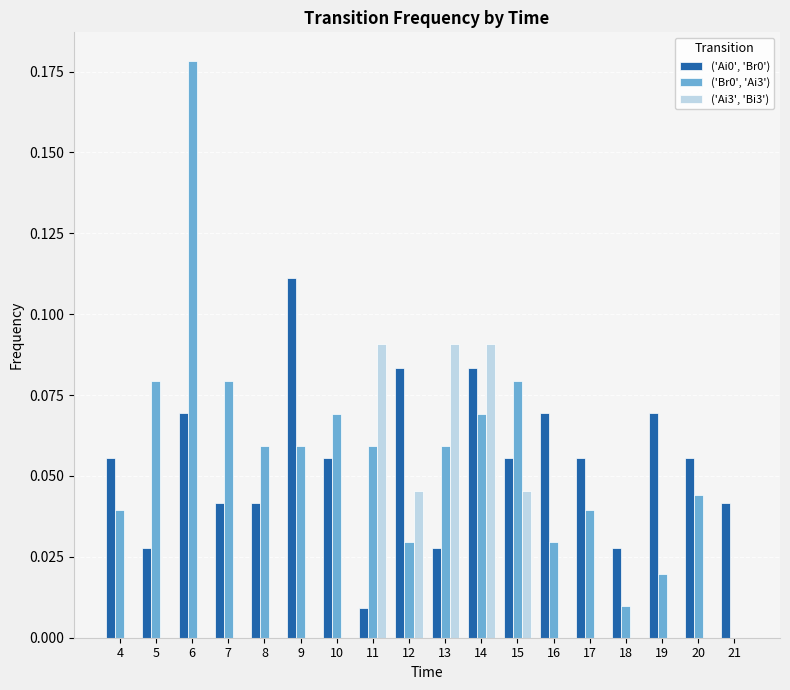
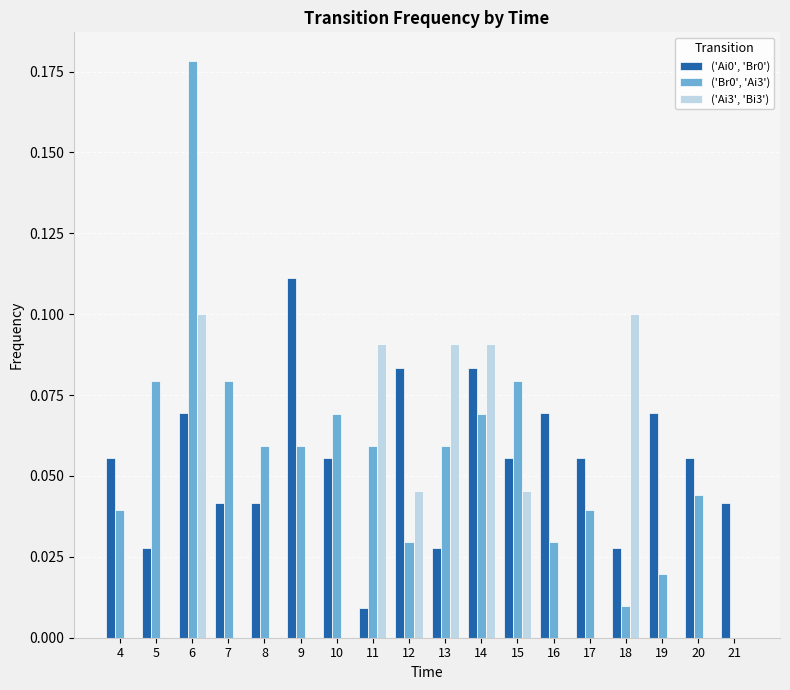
  {
    "('Ai0', 'Br0')": {
      "4": 0.056,
      "5": 0.028,
      "6": 0.069,
      "7": 0.042,
      "8": 0.042,
      "9": 0.111,
      "10": 0.056,
      "11": 0.009,
      "12": 0.083,
      "13": 0.028,
      "14": 0.083,
      "15": 0.056,
      "16": 0.069,
      "17": 0.056,
      "18": 0.028,
      "19": 0.069,
      "20": 0.056,
      "21": 0.042
    },
    "('Br0', 'Ai3')": {
      "4": 0.040,
      "5": 0.079,
      "6": 0.178,
      "7": 0.079,
      "8": 0.059,
      "9": 0.059,
      "10": 0.069,
      "11": 0.059,
      "12": 0.030,
      "13": 0.059,
      "14": 0.069,
      "15": 0.079,
      "16": 0.030,
      "17": 0.040,
      "18": 0.010,
      "19": 0.020,
      "20": 0.044,
      "21": 0.0
    },
    "('Ai3', 'Bi3')": {
      "4": 0.0,
      "5": 0.0,
-     "6": 0.0,
+     "6": 0.1,
      "7": 0.0,
      "8": 0.0,
      "9": 0.0,
      "10": 0.0,
      "11": 0.091,
      "12": 0.045,
      "13": 0.091,
      "14": 0.091,
      "15": 0.045,
      "16": 0.0,
      "17": 0.0,
-     "18": 0.0,
+     "18": 0.1,
      "19": 0.0,
      "20": 0.0,
      "21": 0.0
    }
  }
